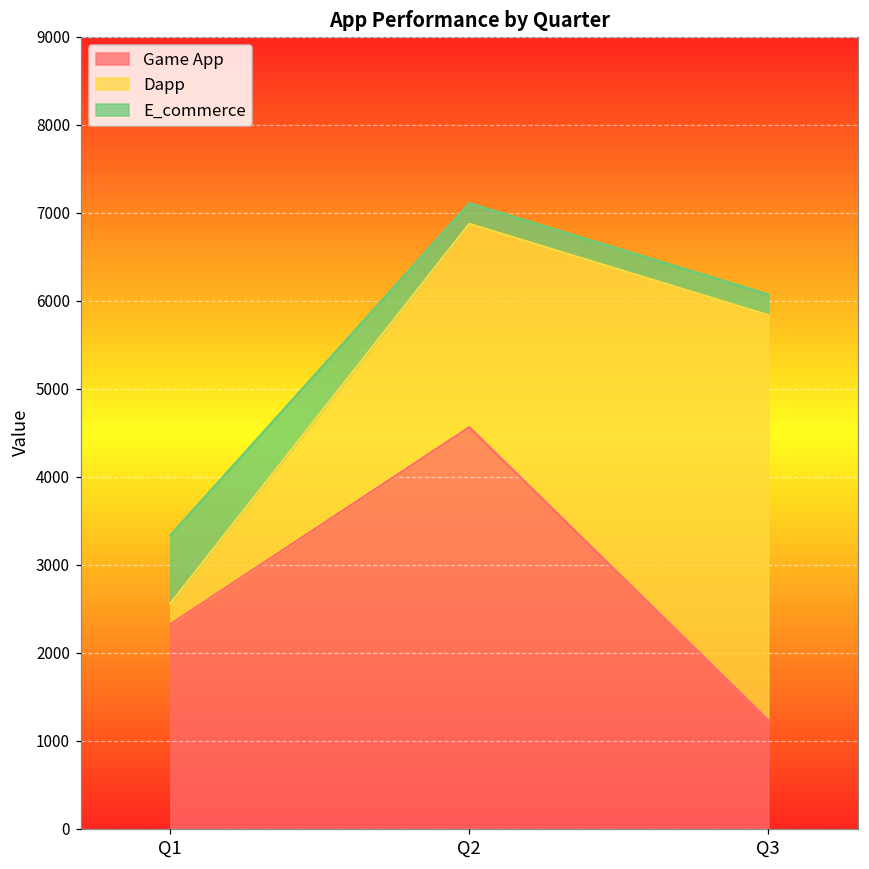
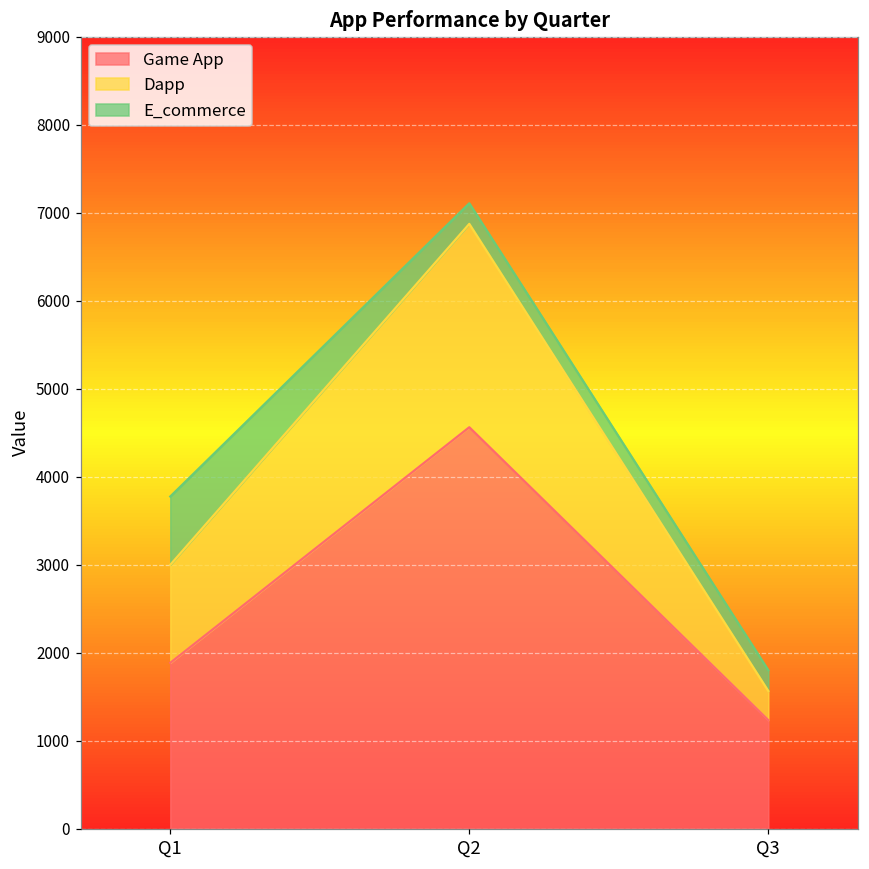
  {
    "Game App": {
-     "Q1": 2300,
+     "Q1": 1900,
      "Q2": 4600,
      "Q3": 1200
    },
    "Dapp": {
-     "Q1": 200,
+     "Q1": 1100,
      "Q2": 2300,
-     "Q3": 4600
+     "Q3": 300
    },
    "E_commerce": {
      "Q1": 800,
      "Q2": 200,
      "Q3": 200
    }
  }
